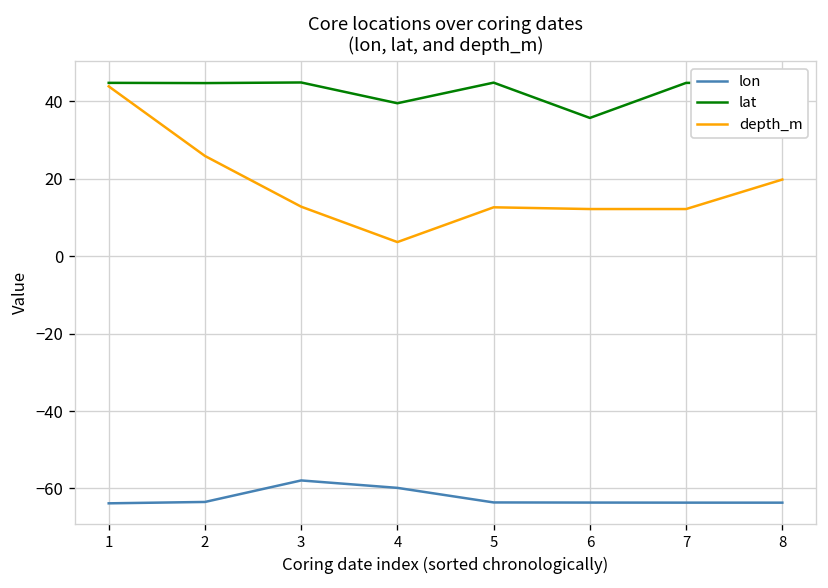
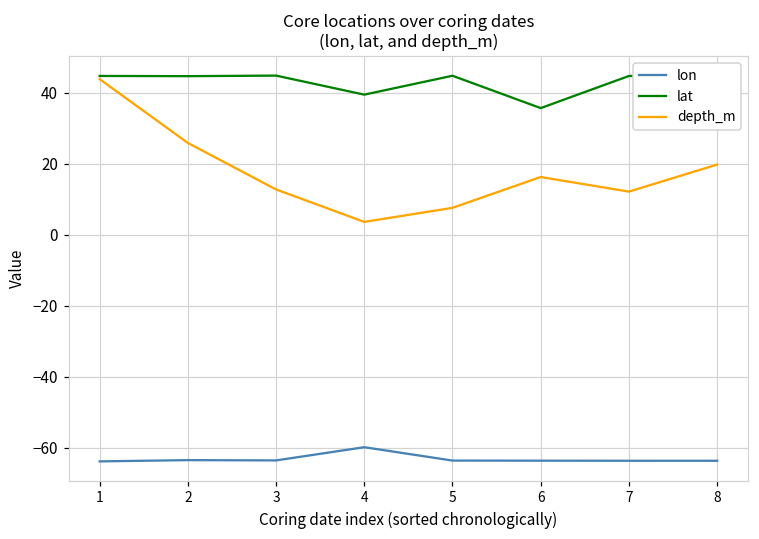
  {
    "lon": {
      "1": -64,
      "2": -63,
-     "3": -58,
+     "3": -64,
      "4": -60,
      "5": -64,
      "6": -64,
      "7": -64,
      "8": -64
    },
    "lat": {
      "1": 45,
      "2": 45,
      "3": 45,
      "4": 40,
      "5": 45,
      "6": 36,
      "7": 45
    },
    "depth_m": {
      "1": 44,
      "2": 26,
      "3": 13,
      "4": 4,
-     "5": 13,
-     "6": 12,
+     "5": 8,
+     "6": 16,
      "7": 12,
      "8": 20
    }
  }
